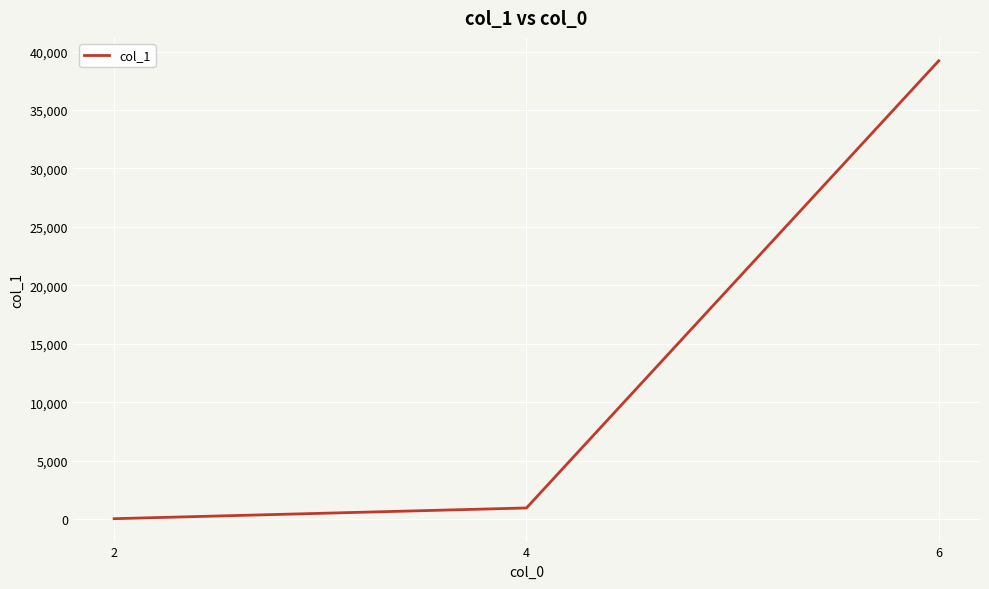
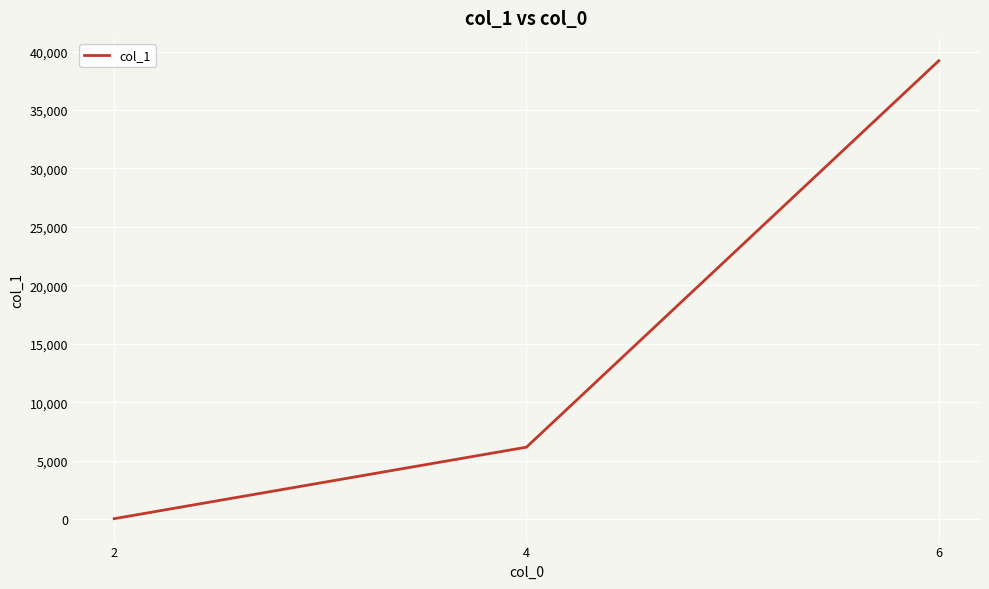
  {
    "2": "0",
-   "4": "900",
+   "4": "6,100",
    "6": "39,200"
  }
